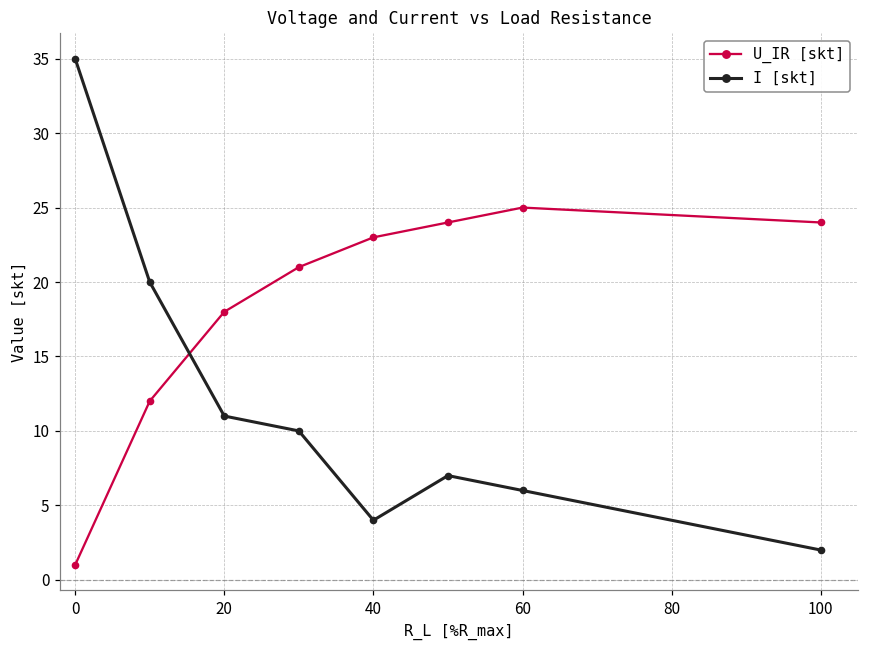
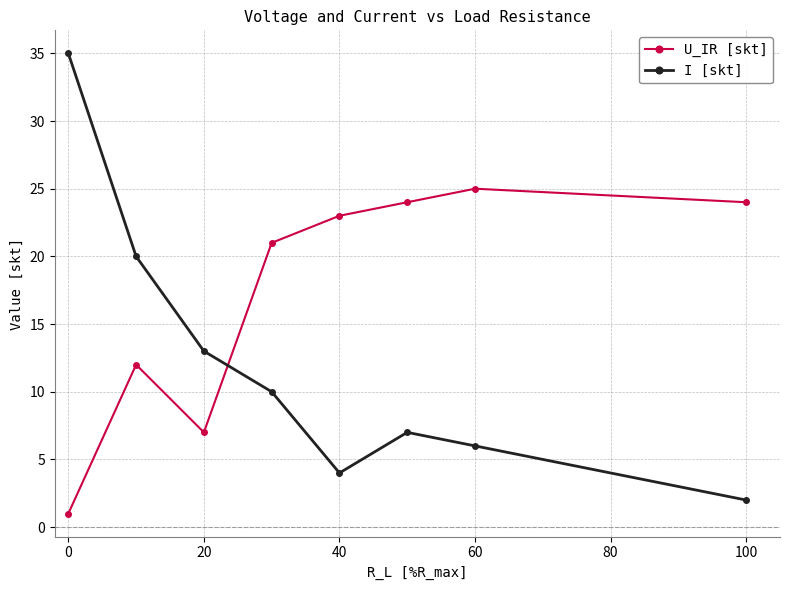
  {
    "U_IR [skt]": {
      "0": 1,
-     "20": 18,
+     "20": 7,
      "40": 23,
      "60": 25,
      "100": 24
    },
    "I [skt]": {
      "0": 35,
-     "20": 11,
+     "20": 13,
      "40": 4,
      "60": 6,
      "100": 2
    }
  }
